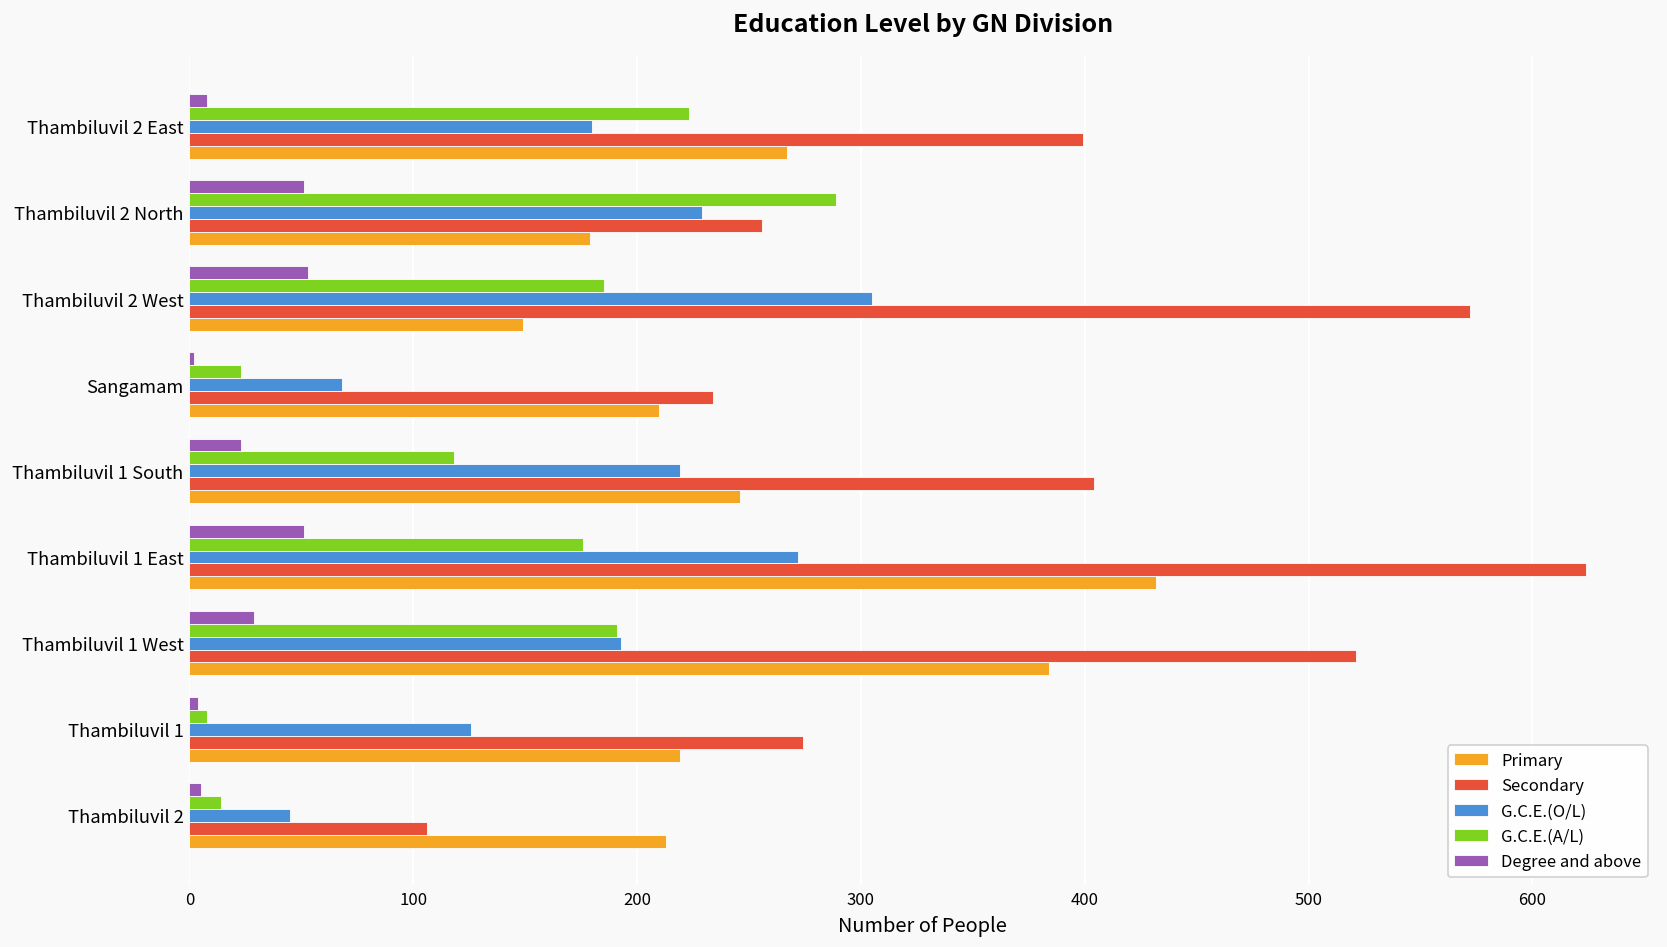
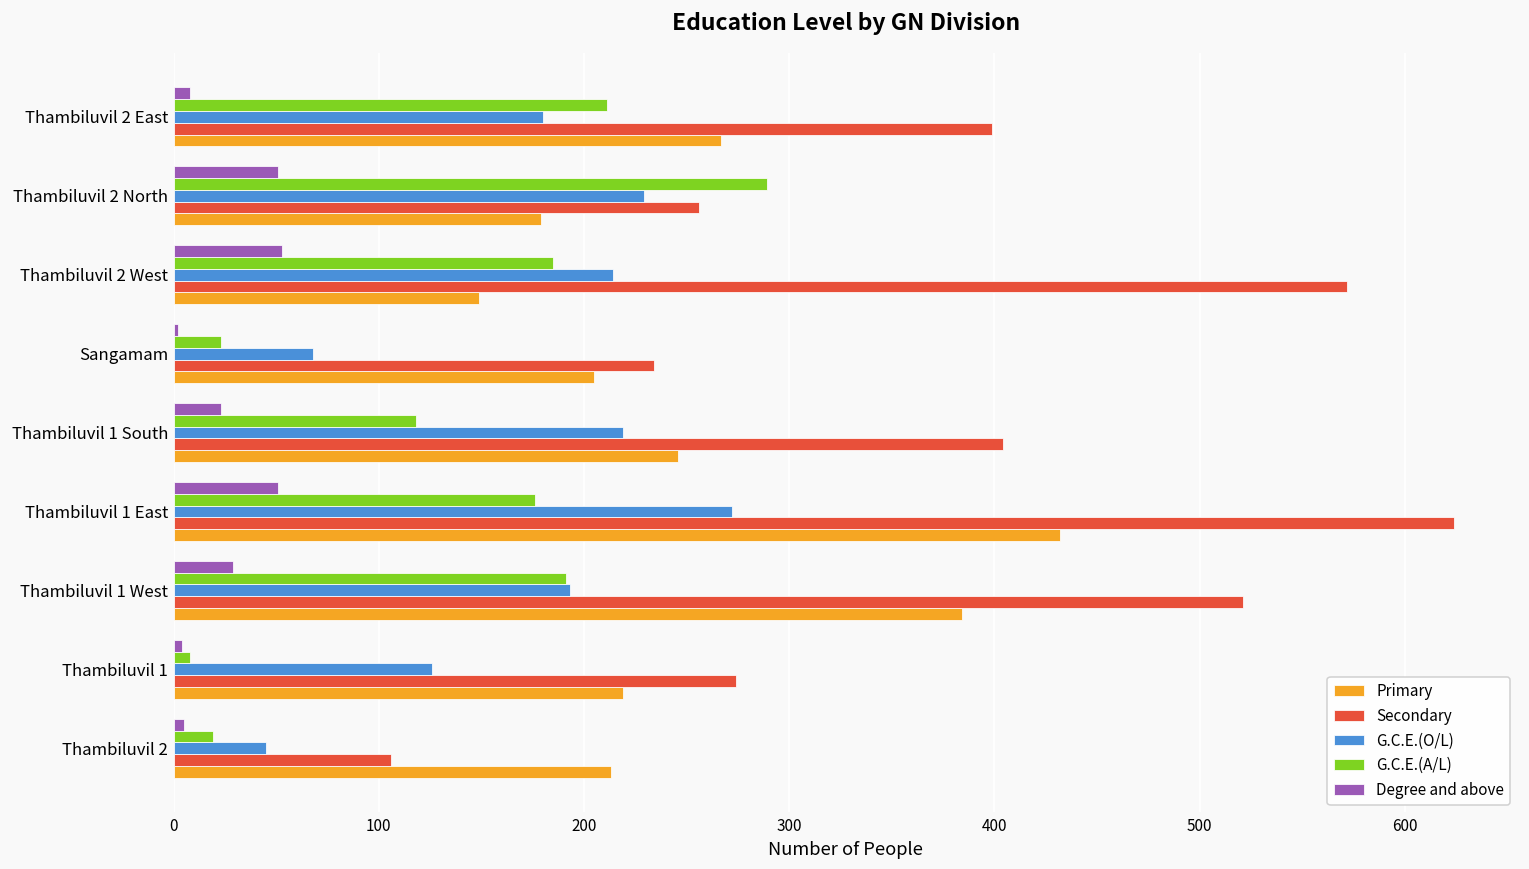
  {
    "Primary": {
      "Thambiluvil 2 East": 267,
      "Thambiluvil 2 North": 179,
      "Thambiluvil 2 West": 149,
-     "Sangamam": 210,
+     "Sangamam": 205,
      "Thambiluvil 1 South": 246,
      "Thambiluvil 1 East": 432,
      "Thambiluvil 1 West": 384,
      "Thambiluvil 1": 219,
      "Thambiluvil 2": 213
    },
    "Secondary": {
      "Thambiluvil 2 East": 399,
      "Thambiluvil 2 North": 256,
      "Thambiluvil 2 West": 572,
      "Sangamam": 234,
      "Thambiluvil 1 South": 404,
      "Thambiluvil 1 East": 624,
      "Thambiluvil 1 West": 521,
      "Thambiluvil 1": 274,
      "Thambiluvil 2": 106
    },
    "G.C.E.(O/L)": {
      "Thambiluvil 2 East": 180,
      "Thambiluvil 2 North": 229,
-     "Thambiluvil 2 West": 305,
+     "Thambiluvil 2 West": 214,
      "Sangamam": 68,
      "Thambiluvil 1 South": 219,
      "Thambiluvil 1 East": 272,
      "Thambiluvil 1 West": 193,
      "Thambiluvil 1": 126,
      "Thambiluvil 2": 45
    },
    "G.C.E.(A/L)": {
-     "Thambiluvil 2 East": 223,
+     "Thambiluvil 2 East": 211,
      "Thambiluvil 2 North": 289,
      "Thambiluvil 2 West": 185,
      "Sangamam": 23,
      "Thambiluvil 1 South": 118,
      "Thambiluvil 1 East": 176,
      "Thambiluvil 1 West": 191,
      "Thambiluvil 1": 8,
-     "Thambiluvil 2": 14
+     "Thambiluvil 2": 19
    },
    "Degree and above": {
      "Thambiluvil 2 East": 8,
      "Thambiluvil 2 North": 51,
      "Thambiluvil 2 West": 53,
      "Sangamam": 2,
      "Thambiluvil 1 South": 23,
      "Thambiluvil 1 East": 51,
      "Thambiluvil 1 West": 29,
      "Thambiluvil 1": 4,
      "Thambiluvil 2": 5
    }
  }
